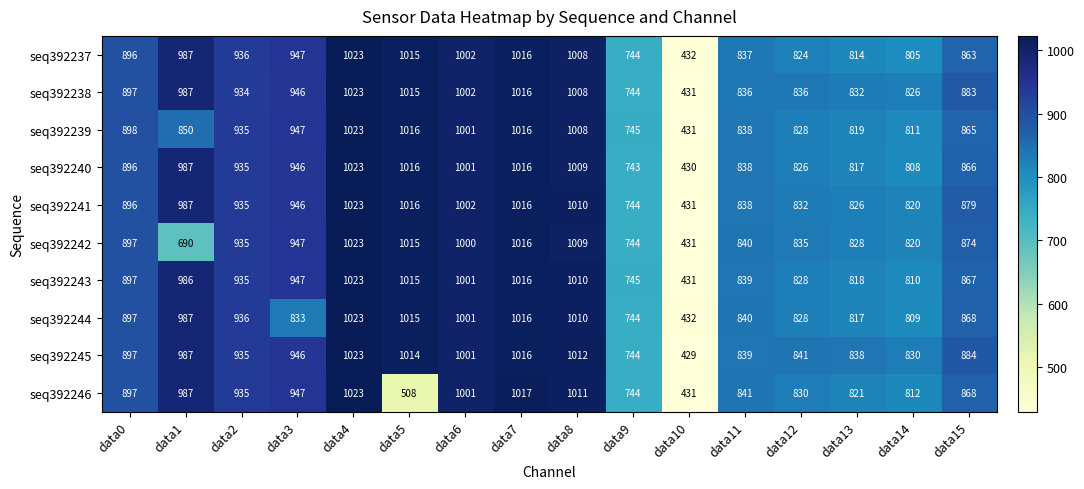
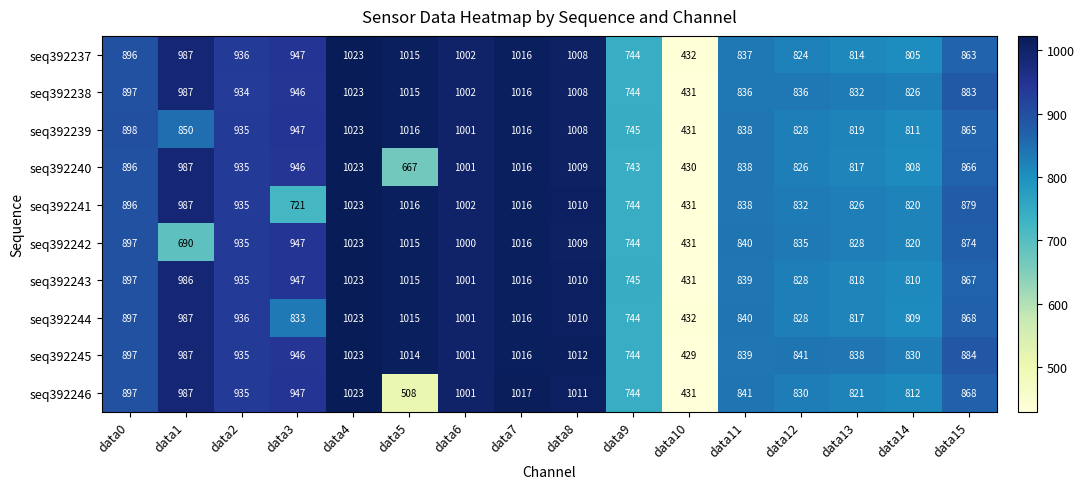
  {
    "seq392237": {
      "data0": 896,
      "data1": 987,
      "data2": 936,
      "data3": 947,
      "data4": 1023,
      "data5": 1015,
      "data6": 1002,
      "data7": 1016,
      "data8": 1008,
      "data9": 744,
      "data10": 432,
      "data11": 837,
      "data12": 824,
      "data13": 814,
      "data14": 805,
      "data15": 863
    },
    "seq392238": {
      "data0": 897,
      "data1": 987,
      "data2": 934,
      "data3": 946,
      "data4": 1023,
      "data5": 1015,
      "data6": 1002,
      "data7": 1016,
      "data8": 1008,
      "data9": 744,
      "data10": 431,
      "data11": 836,
      "data12": 836,
      "data13": 832,
      "data14": 826,
      "data15": 883
    },
    "seq392239": {
      "data0": 898,
      "data1": 850,
      "data2": 935,
      "data3": 947,
      "data4": 1023,
      "data5": 1016,
      "data6": 1001,
      "data7": 1016,
      "data8": 1008,
      "data9": 745,
      "data10": 431,
      "data11": 838,
      "data12": 828,
      "data13": 819,
      "data14": 811,
      "data15": 865
    },
    "seq392240": {
      "data0": 896,
      "data1": 987,
      "data2": 935,
      "data3": 946,
      "data4": 1023,
-     "data5": 1016,
+     "data5": 667,
      "data6": 1001,
      "data7": 1016,
      "data8": 1009,
      "data9": 743,
      "data10": 430,
      "data11": 838,
      "data12": 826,
      "data13": 817,
      "data14": 808,
      "data15": 866
    },
    "seq392241": {
      "data0": 896,
      "data1": 987,
      "data2": 935,
-     "data3": 946,
+     "data3": 721,
      "data4": 1023,
      "data5": 1016,
      "data6": 1002,
      "data7": 1016,
      "data8": 1010,
      "data9": 744,
      "data10": 431,
      "data11": 838,
      "data12": 832,
      "data13": 826,
      "data14": 820,
      "data15": 879
    },
    "seq392242": {
      "data0": 897,
      "data1": 690,
      "data2": 935,
      "data3": 947,
      "data4": 1023,
      "data5": 1015,
      "data6": 1000,
      "data7": 1016,
      "data8": 1009,
      "data9": 744,
      "data10": 431,
      "data11": 840,
      "data12": 835,
      "data13": 828,
      "data14": 820,
      "data15": 874
    },
    "seq392243": {
      "data0": 897,
      "data1": 986,
      "data2": 935,
      "data3": 947,
      "data4": 1023,
      "data5": 1015,
      "data6": 1001,
      "data7": 1016,
      "data8": 1010,
      "data9": 745,
      "data10": 431,
      "data11": 839,
      "data12": 828,
      "data13": 818,
      "data14": 810,
      "data15": 867
    },
    "seq392244": {
      "data0": 897,
      "data1": 987,
      "data2": 936,
      "data3": 833,
      "data4": 1023,
      "data5": 1015,
      "data6": 1001,
      "data7": 1016,
      "data8": 1010,
      "data9": 744,
      "data10": 432,
      "data11": 840,
      "data12": 828,
      "data13": 817,
      "data14": 809,
      "data15": 868
    },
    "seq392245": {
      "data0": 897,
      "data1": 987,
      "data2": 935,
      "data3": 946,
      "data4": 1023,
      "data5": 1014,
      "data6": 1001,
      "data7": 1016,
      "data8": 1012,
      "data9": 744,
      "data10": 429,
      "data11": 839,
      "data12": 841,
      "data13": 838,
      "data14": 830,
      "data15": 884
    },
    "seq392246": {
      "data0": 897,
      "data1": 987,
      "data2": 935,
      "data3": 947,
      "data4": 1023,
      "data5": 508,
      "data6": 1001,
      "data7": 1017,
      "data8": 1011,
      "data9": 744,
      "data10": 431,
      "data11": 841,
      "data12": 830,
      "data13": 821,
      "data14": 812,
      "data15": 868
    }
  }
